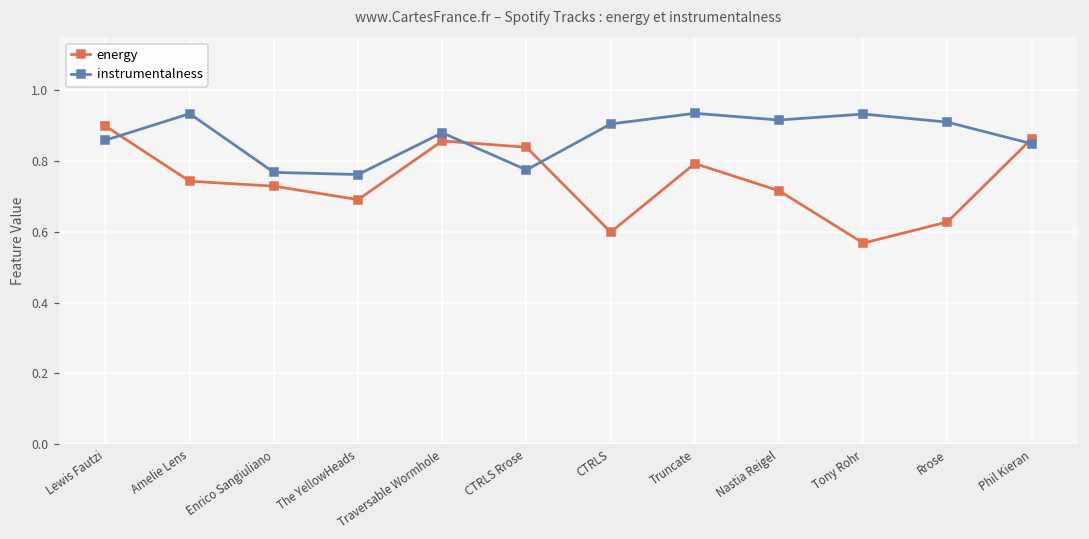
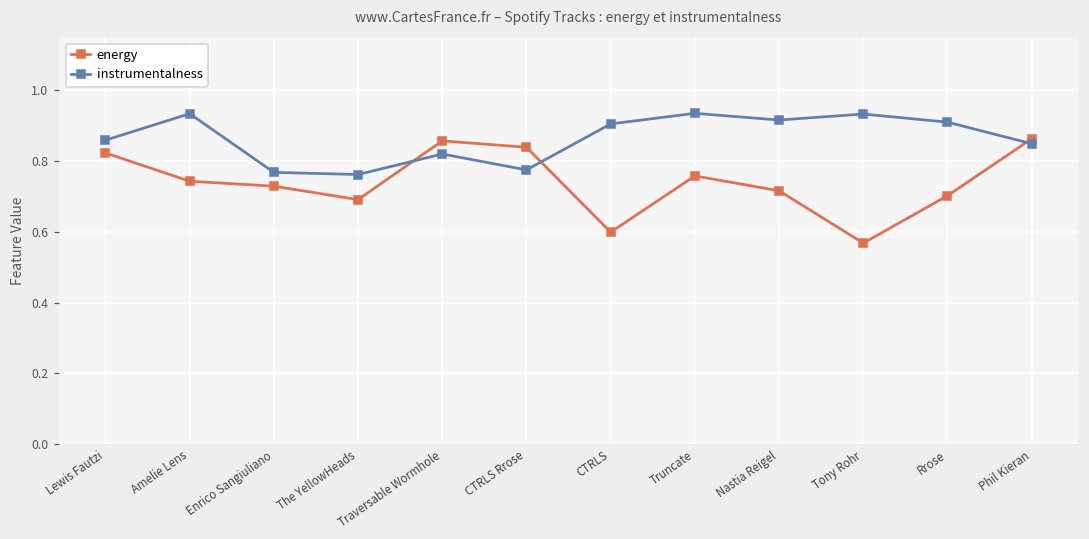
  {
    "energy": {
-     "Lewis Fautzi": 0.90,
+     "Lewis Fautzi": 0.82,
      "Amelie Lens": 0.74,
      "Enrico Sangiuliano": 0.73,
      "The YellowHeads": 0.69,
      "Traversable Wormhole": 0.86,
      "CTRLS Rrose": 0.84,
      "CTRLS": 0.60,
-     "Truncate": 0.79,
+     "Truncate": 0.76,
      "Nastia Reigel": 0.72,
      "Tony Rohr": 0.57,
-     "Rrose": 0.63,
+     "Rrose": 0.70,
      "Phil Kieran": 0.86
    },
    "instrumentalness": {
      "Lewis Fautzi": 0.86,
      "Amelie Lens": 0.93,
      "Enrico Sangiuliano": 0.77,
      "The YellowHeads": 0.76,
-     "Traversable Wormhole": 0.88,
+     "Traversable Wormhole": 0.82,
      "CTRLS Rrose": 0.78,
      "CTRLS": 0.91,
      "Truncate": 0.94,
      "Nastia Reigel": 0.92,
      "Tony Rohr": 0.93,
      "Rrose": 0.91,
      "Phil Kieran": 0.85
    }
  }
